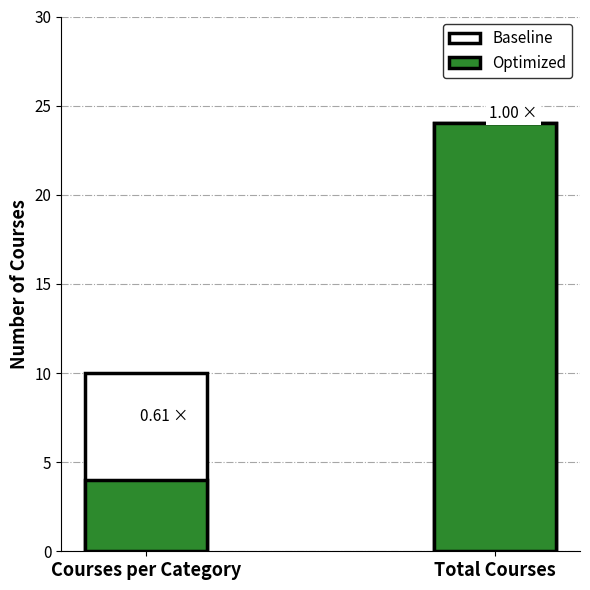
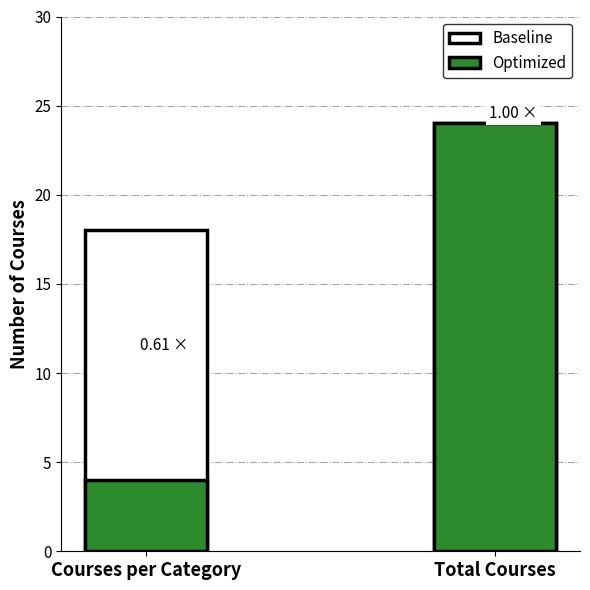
  {
    "Baseline": {
-     "Courses per Category": 10
+     "Courses per Category": 18
    }
  }
